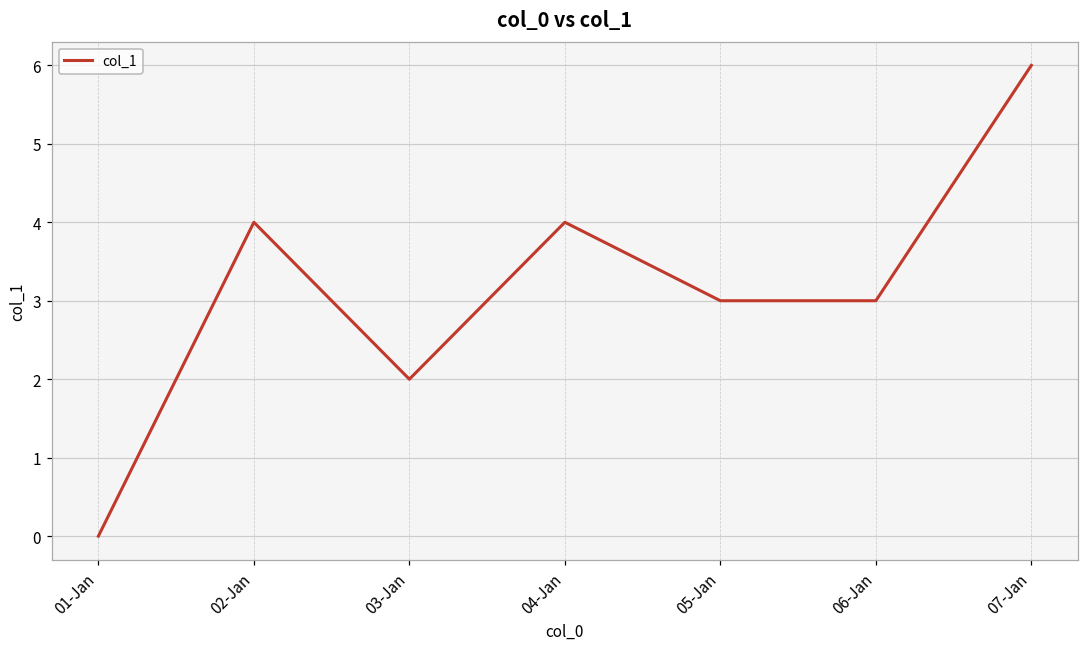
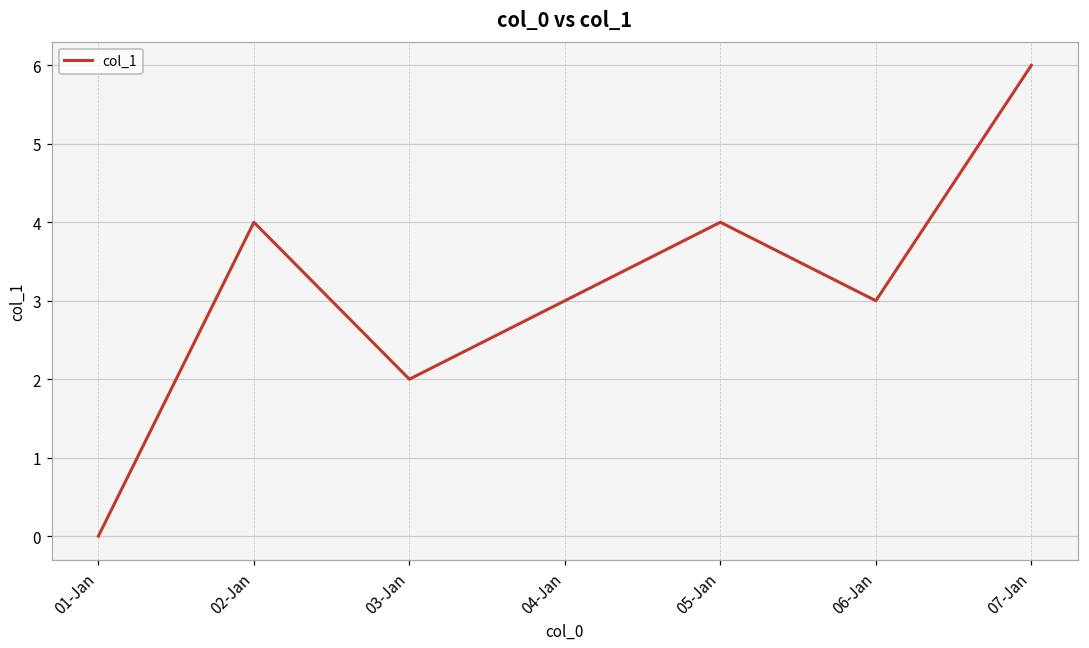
  {
    "01-Jan": 0,
    "02-Jan": 4,
    "03-Jan": 2,
-   "04-Jan": 4,
-   "05-Jan": 3,
+   "04-Jan": 3,
+   "05-Jan": 4,
    "06-Jan": 3,
    "07-Jan": 6
  }
